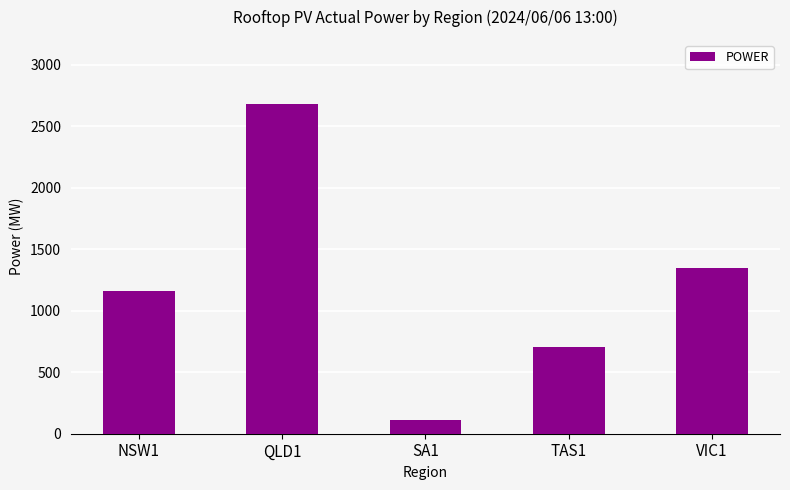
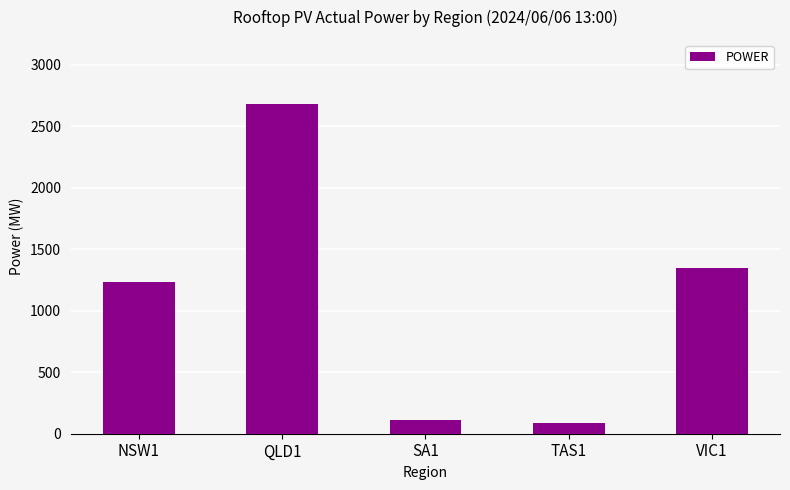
  {
-   "NSW1": 1160,
+   "NSW1": 1230,
    "QLD1": 2680,
    "SA1": 110,
-   "TAS1": 700,
+   "TAS1": 90,
    "VIC1": 1350
  }
